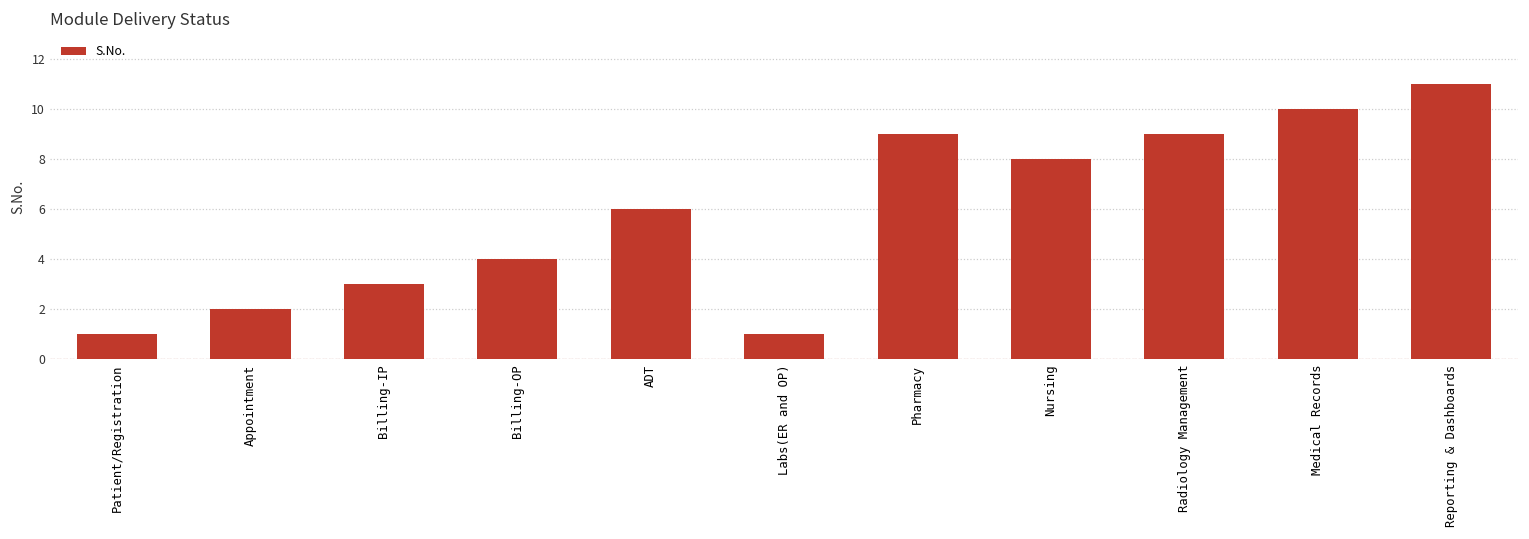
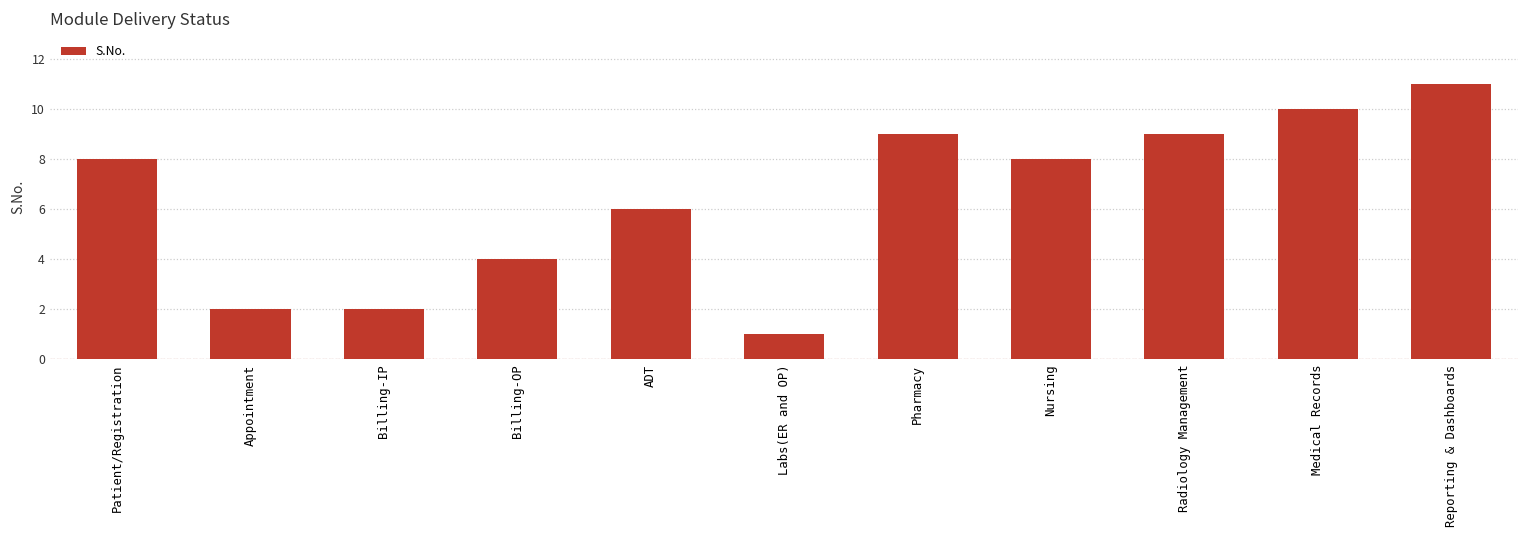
  {
-   "Patient/Registration": 1,
+   "Patient/Registration": 8,
    "Appointment": 2,
-   "Billing-IP": 3,
+   "Billing-IP": 2,
    "Billing-OP": 4,
    "ADT": 6,
    "Labs(ER and OP)": 1,
    "Pharmacy": 9,
    "Nursing": 8,
    "Radiology Management": 9,
    "Medical Records": 10,
    "Reporting & Dashboards": 11
  }
